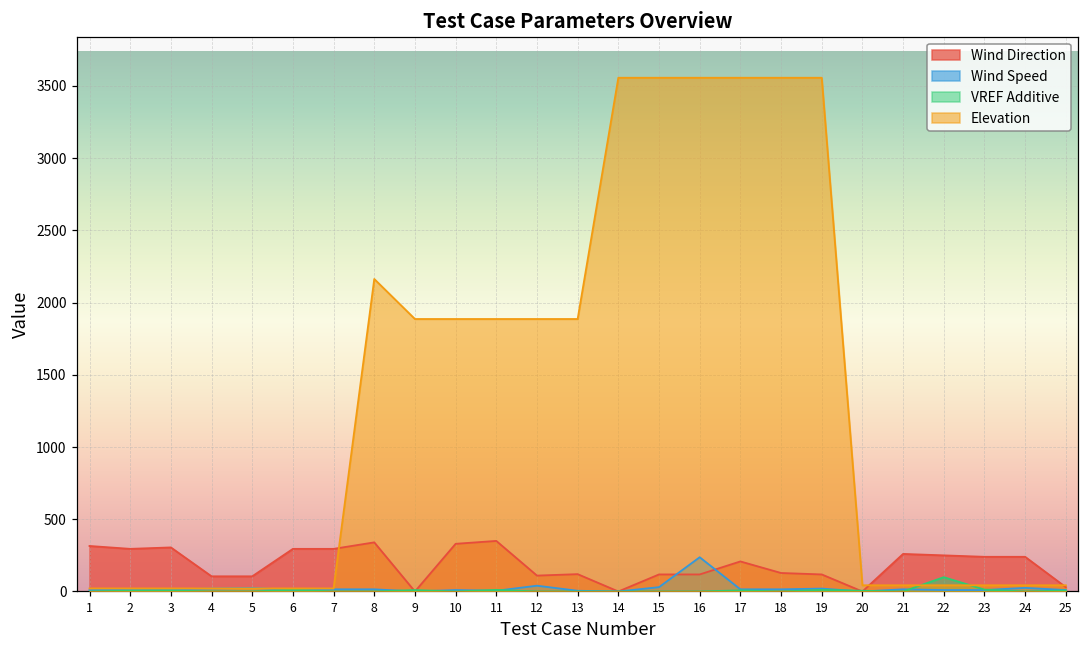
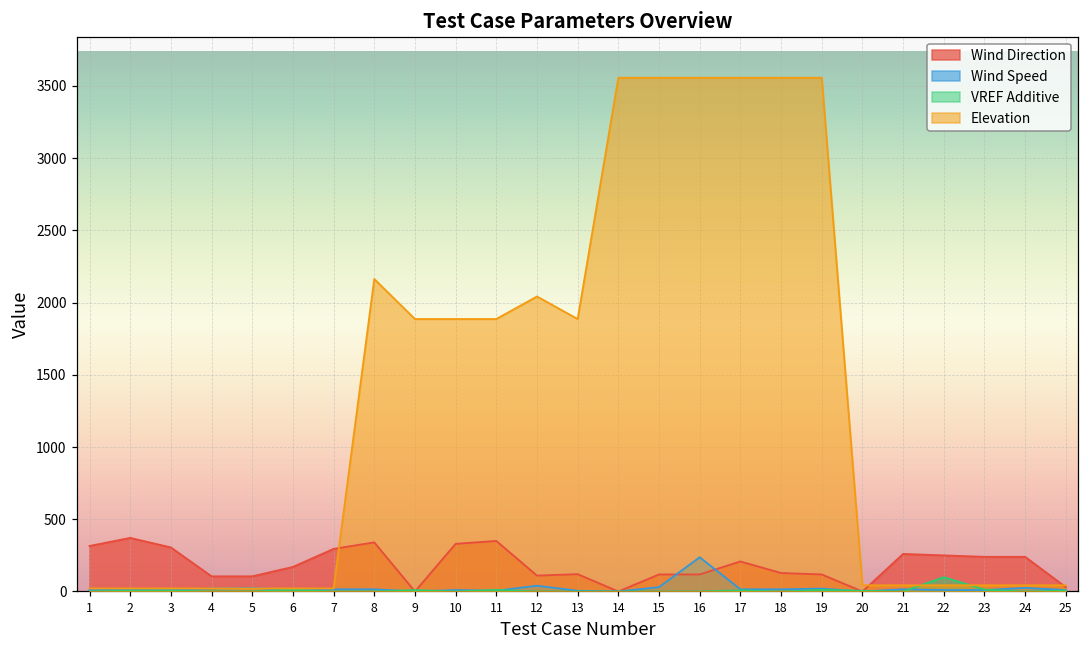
  {
    "Wind Direction": {
      "1": 320,
-     "2": 300,
+     "2": 370,
      "3": 310,
      "4": 110,
      "5": 110,
-     "6": 300,
+     "6": 170,
      "7": 300,
      "8": 340,
      "10": 330,
      "11": 350,
      "12": 110,
      "13": 120,
      "15": 120,
      "16": 120,
      "17": 210,
      "18": 130,
      "19": 120,
      "21": 260,
      "22": 250,
      "23": 240,
      "24": 240
    },
    "Wind Speed": {
      "12": 40,
      "15": 30,
      "16": 240,
      "22": 10
    },
    "VREF Additive": {
      "4": 0,
      "5": 0,
      "12": 0,
      "15": 0,
      "16": 0,
      "22": 100,
      "24": 0
    },
    "Elevation": {
      "8": 2160,
      "9": 1890,
      "10": 1890,
      "11": 1890,
-     "12": 1890,
+     "12": 2040,
      "13": 1890,
      "14": 3560,
      "15": 3560,
      "16": 3560,
      "17": 3560,
      "18": 3560,
      "19": 3560,
      "20": 40,
      "21": 40,
      "22": 40,
      "23": 40
    }
  }
